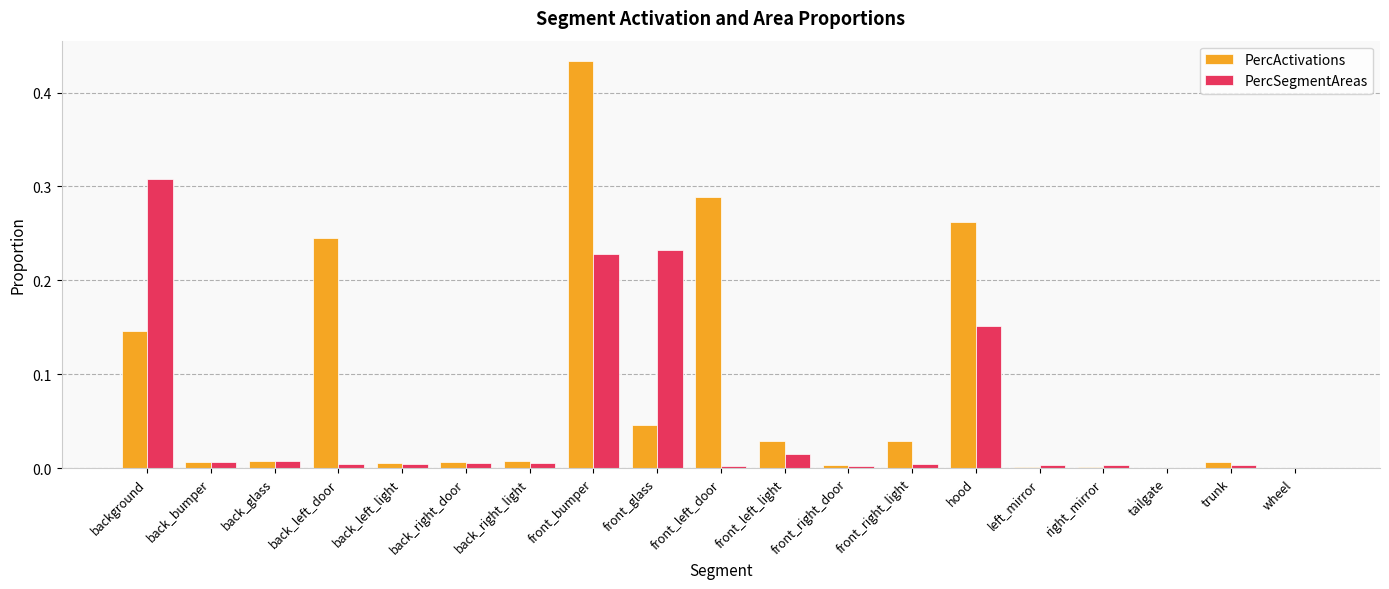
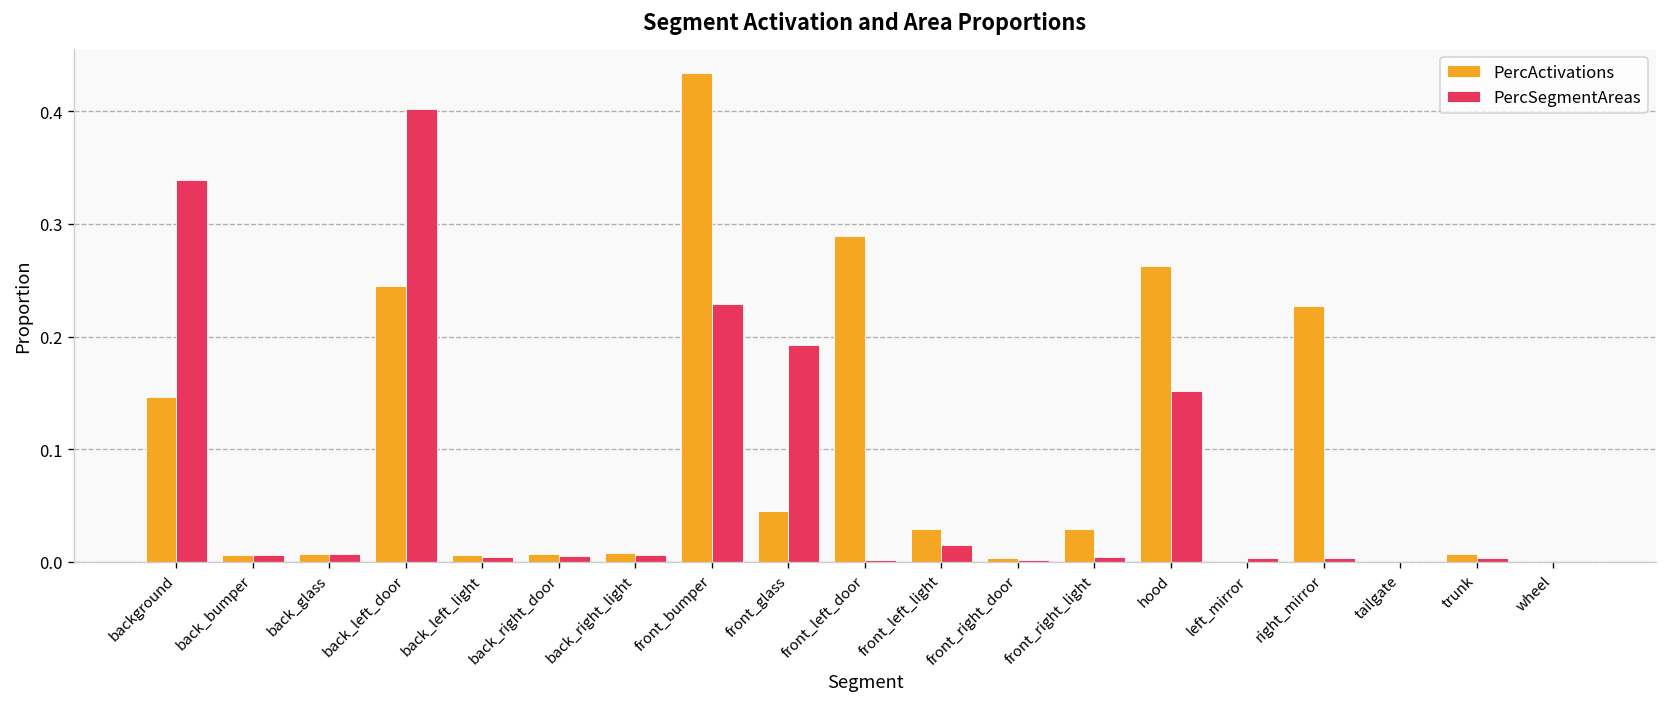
  {
    "PercActivations": {
      "background": 0.15,
      "back_bumper": 0.01,
      "back_glass": 0.01,
      "back_left_door": 0.25,
      "back_left_light": 0.01,
      "back_right_door": 0.01,
      "back_right_light": 0.01,
      "front_bumper": 0.43,
      "front_glass": 0.05,
      "front_left_door": 0.29,
      "front_left_light": 0.03,
      "front_right_door": 0.00,
      "front_right_light": 0.03,
      "hood": 0.26,
-     "right_mirror": 0.00,
+     "right_mirror": 0.23,
      "trunk": 0.01
    },
    "PercSegmentAreas": {
-     "background": 0.31,
+     "background": 0.34,
      "back_bumper": 0.01,
      "back_glass": 0.01,
-     "back_left_door": 0.00,
+     "back_left_door": 0.40,
      "back_left_light": 0.00,
      "back_right_door": 0.01,
      "back_right_light": 0.01,
      "front_bumper": 0.23,
-     "front_glass": 0.23,
+     "front_glass": 0.19,
      "front_left_light": 0.01,
      "front_right_light": 0.00,
      "hood": 0.15,
      "left_mirror": 0.00,
      "right_mirror": 0.00,
      "trunk": 0.00
    }
  }
